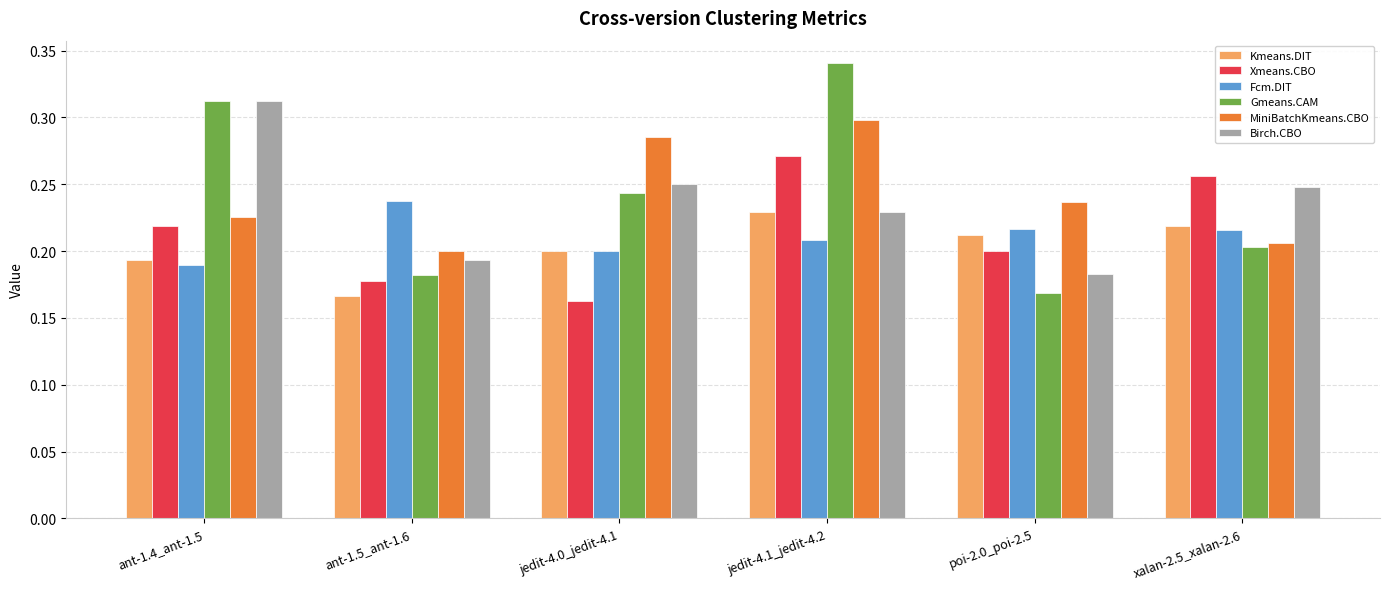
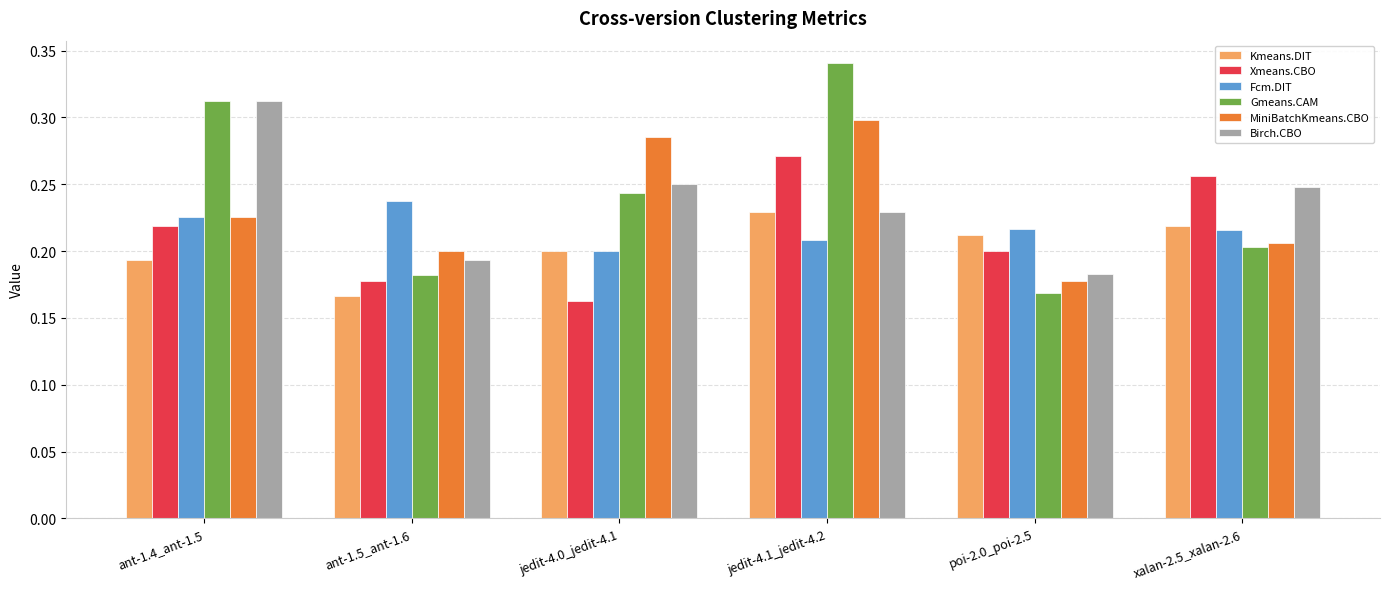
  {
    "Kmeans.DIT": {
      "ant-1.4_ant-1.5": 0.194,
      "ant-1.5_ant-1.6": 0.167,
      "jedit-4.0_jedit-4.1": 0.200,
      "jedit-4.1_jedit-4.2": 0.229,
      "poi-2.0_poi-2.5": 0.212,
      "xalan-2.5_xalan-2.6": 0.219
    },
    "Xmeans.CBO": {
      "ant-1.4_ant-1.5": 0.219,
      "ant-1.5_ant-1.6": 0.178,
      "jedit-4.0_jedit-4.1": 0.163,
      "jedit-4.1_jedit-4.2": 0.271,
      "poi-2.0_poi-2.5": 0.200,
      "xalan-2.5_xalan-2.6": 0.256
    },
    "Fcm.DIT": {
-     "ant-1.4_ant-1.5": 0.190,
+     "ant-1.4_ant-1.5": 0.226,
      "ant-1.5_ant-1.6": 0.238,
      "jedit-4.0_jedit-4.1": 0.200,
      "jedit-4.1_jedit-4.2": 0.208,
      "poi-2.0_poi-2.5": 0.217,
      "xalan-2.5_xalan-2.6": 0.216
    },
    "Gmeans.CAM": {
      "ant-1.4_ant-1.5": 0.313,
      "ant-1.5_ant-1.6": 0.182,
      "jedit-4.0_jedit-4.1": 0.244,
      "jedit-4.1_jedit-4.2": 0.340,
      "poi-2.0_poi-2.5": 0.169,
      "xalan-2.5_xalan-2.6": 0.203
    },
    "MiniBatchKmeans.CBO": {
      "ant-1.4_ant-1.5": 0.226,
      "ant-1.5_ant-1.6": 0.200,
      "jedit-4.0_jedit-4.1": 0.286,
      "jedit-4.1_jedit-4.2": 0.298,
-     "poi-2.0_poi-2.5": 0.237,
+     "poi-2.0_poi-2.5": 0.177,
      "xalan-2.5_xalan-2.6": 0.206
    },
    "Birch.CBO": {
      "ant-1.4_ant-1.5": 0.313,
      "ant-1.5_ant-1.6": 0.193,
      "jedit-4.0_jedit-4.1": 0.250,
      "jedit-4.1_jedit-4.2": 0.229,
      "poi-2.0_poi-2.5": 0.183,
      "xalan-2.5_xalan-2.6": 0.248
    }
  }
